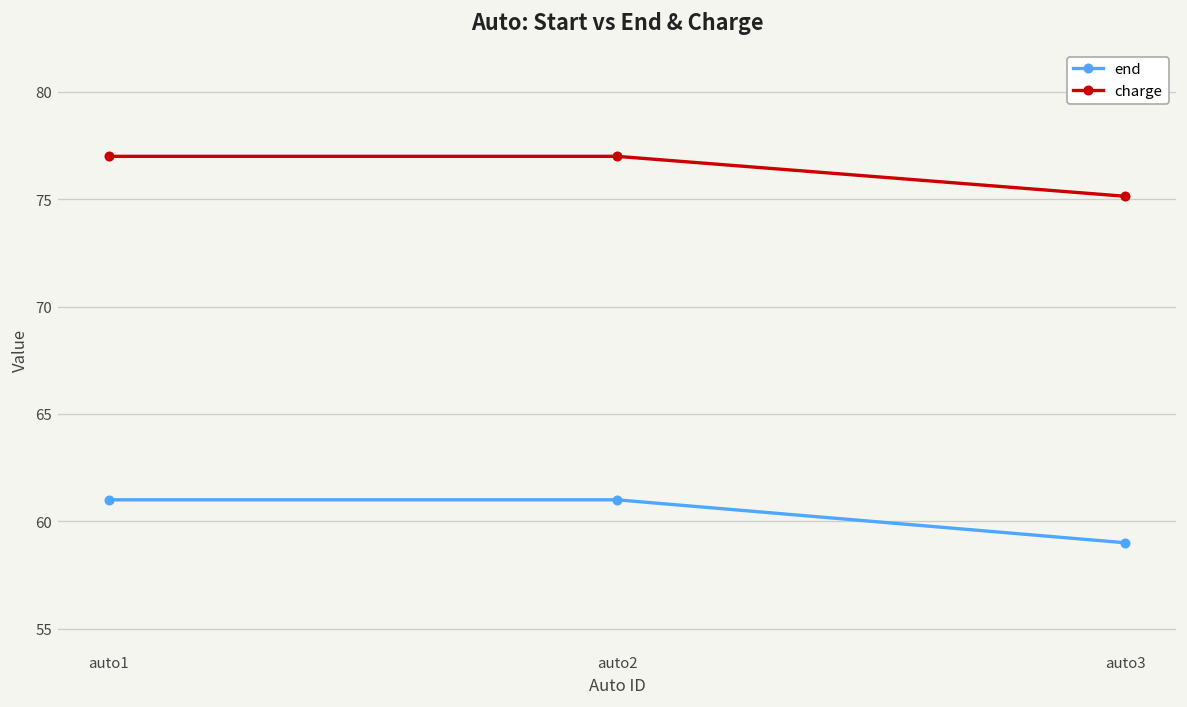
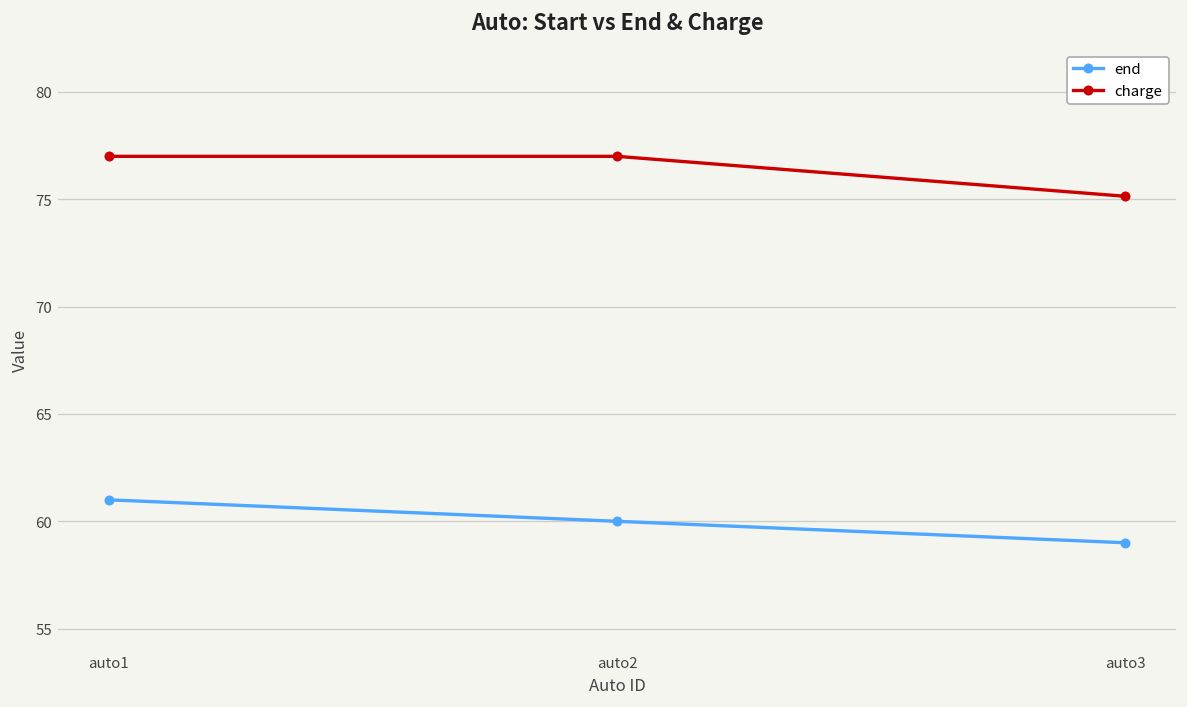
  {
    "end": {
      "auto1": 61,
-     "auto2": 61,
+     "auto2": 60,
      "auto3": 59
    },
    "charge": {
      "auto1": 77,
      "auto2": 77,
      "auto3": 75.1
    }
  }
